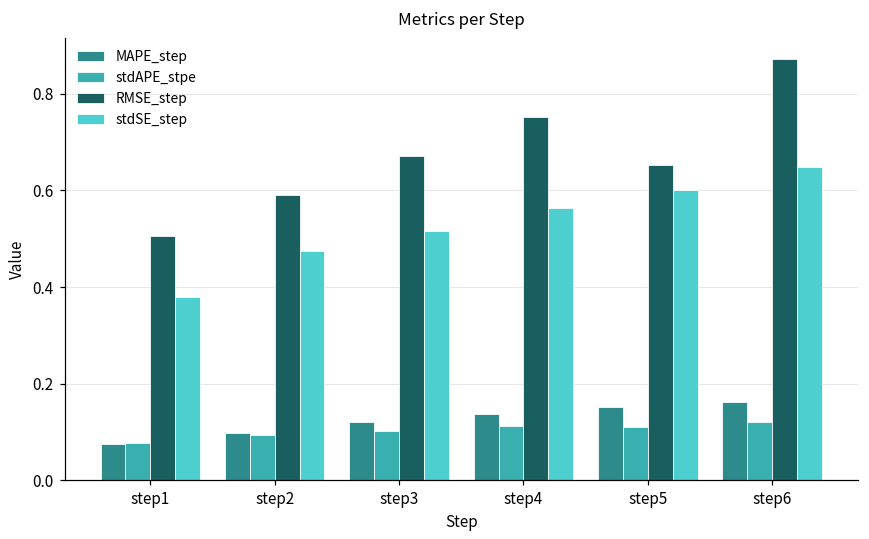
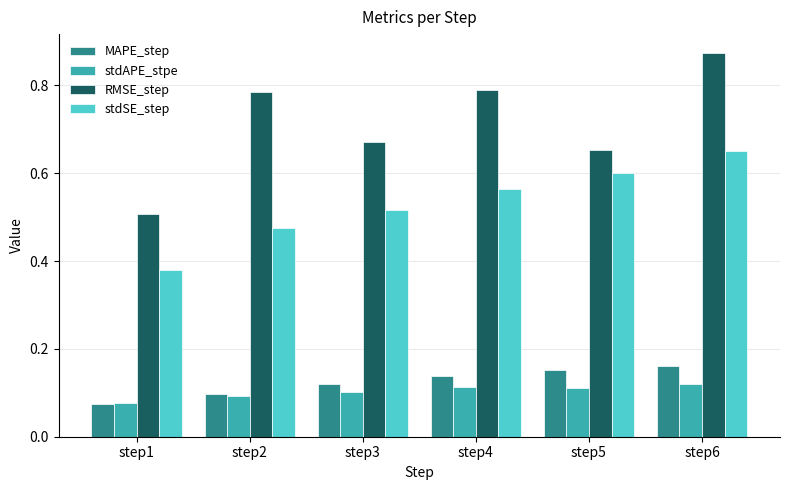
  {
    "RMSE_step": {
      "step1": 0.51,
-     "step2": 0.59,
+     "step2": 0.78,
      "step3": 0.67,
-     "step4": 0.75,
+     "step4": 0.79,
      "step5": 0.65,
      "step6": 0.87
    }
  }
